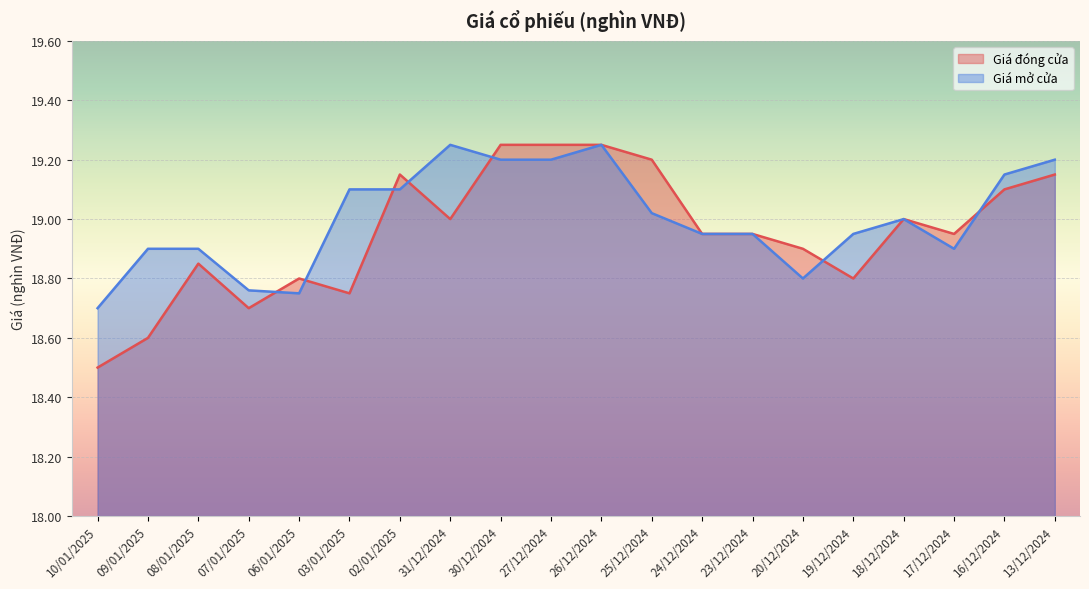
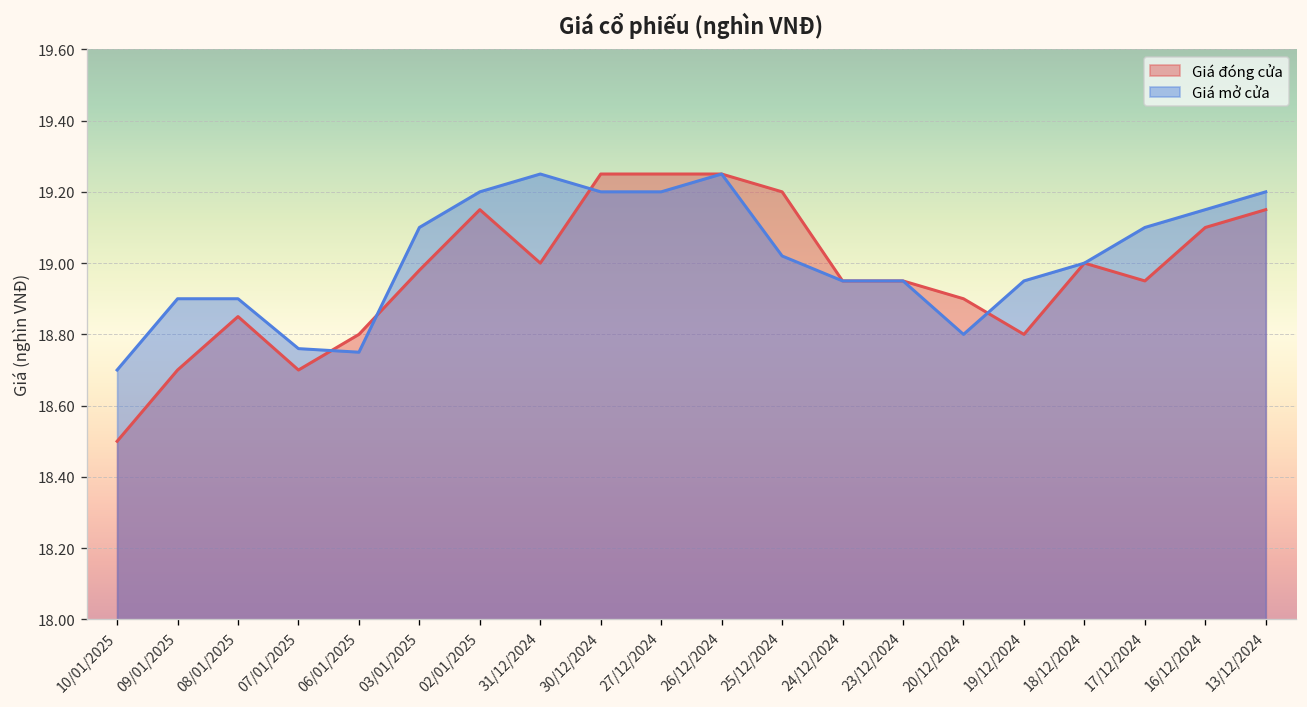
  {
    "Giá đóng cửa": {
      "10/01/2025": 18.50,
-     "09/01/2025": 18.6,
+     "09/01/2025": 18.7,
      "08/01/2025": 18.85,
      "07/01/2025": 18.70,
      "06/01/2025": 18.80,
-     "03/01/2025": 18.75,
+     "03/01/2025": 18.98,
      "02/01/2025": 19.15,
      "31/12/2024": 19.00,
      "30/12/2024": 19.25,
      "27/12/2024": 19.25,
      "25/12/2024": 19.20,
      "20/12/2024": 18.90,
      "19/12/2024": 18.80,
      "17/12/2024": 18.95,
      "16/12/2024": 19.10,
      "13/12/2024": 19.15
    },
    "Giá mở cửa": {
      "10/01/2025": 18.7,
      "09/01/2025": 18.9,
      "08/01/2025": 18.9,
      "07/01/2025": 18.76,
      "06/01/2025": 18.75,
      "03/01/2025": 19.1,
-     "02/01/2025": 19.1,
+     "02/01/2025": 19.2,
      "31/12/2024": 19.25,
      "30/12/2024": 19.2,
      "27/12/2024": 19.2,
      "25/12/2024": 19.02,
      "20/12/2024": 18.8,
      "19/12/2024": 18.95,
-     "17/12/2024": 18.9,
+     "17/12/2024": 19.1,
      "16/12/2024": 19.15,
      "13/12/2024": 19.2
    }
  }
